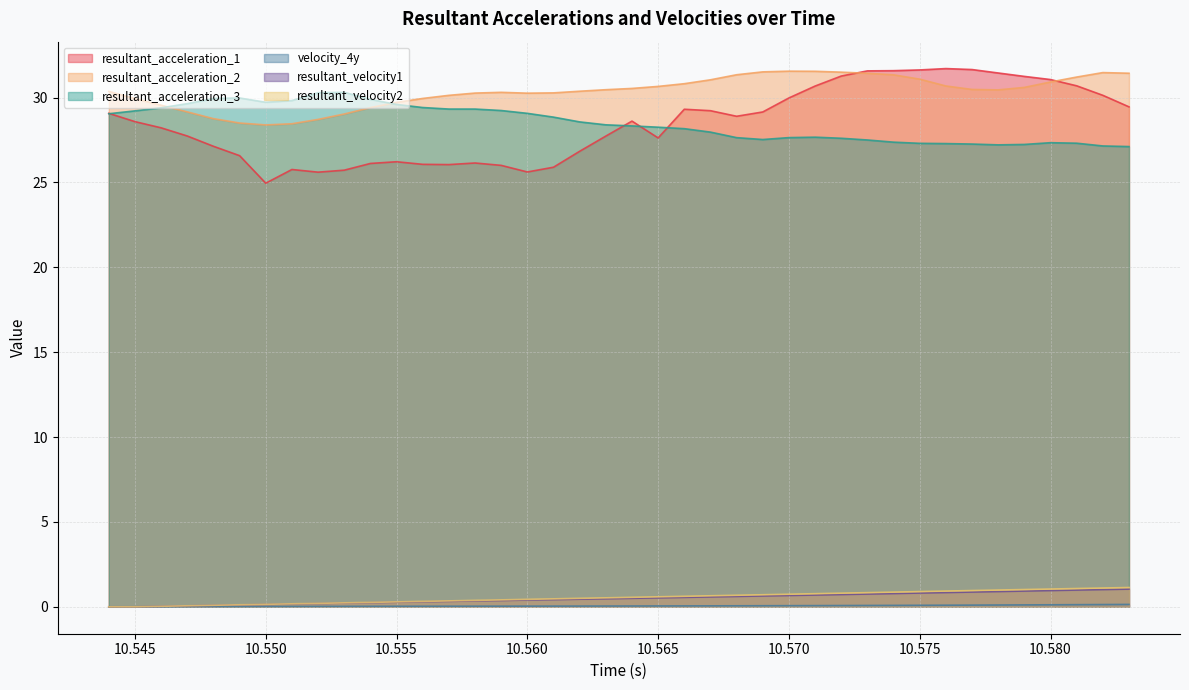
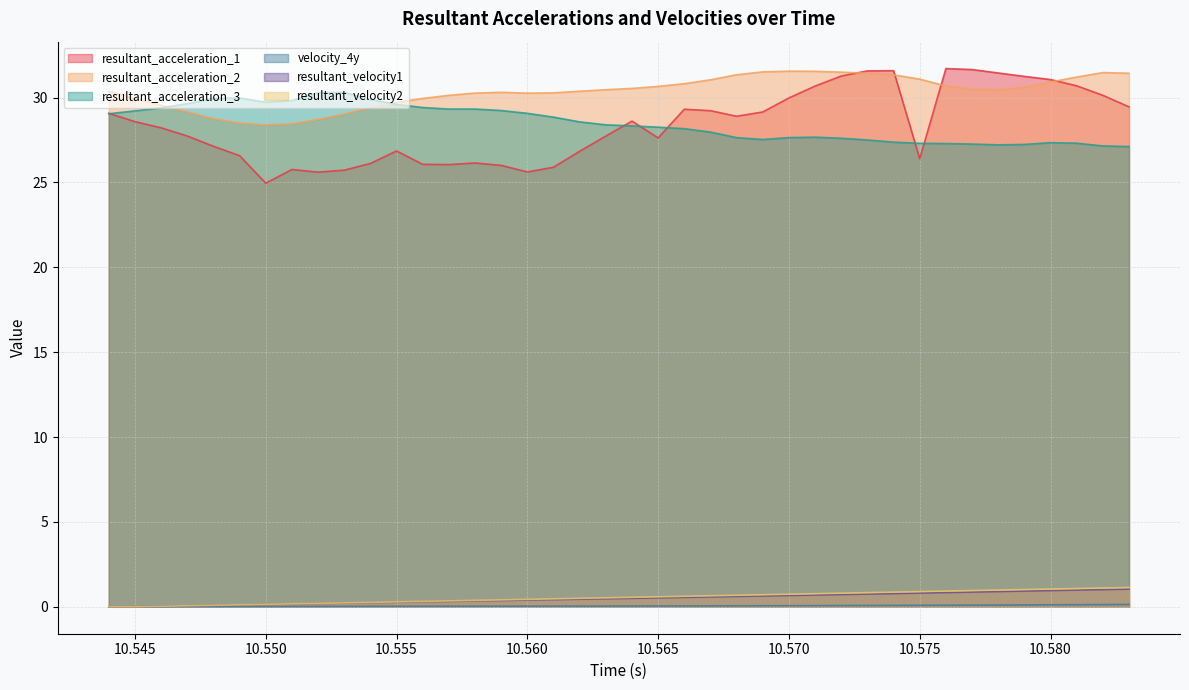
  {
    "resultant_acceleration_1": {
      "10.545": 28.6,
      "10.550": 25.0,
-     "10.555": 26.2,
+     "10.555": 26.9,
      "10.560": 25.6,
      "10.565": 27.6,
      "10.570": 30.0,
-     "10.575": 31.6
+     "10.575": 26.4
    }
  }
